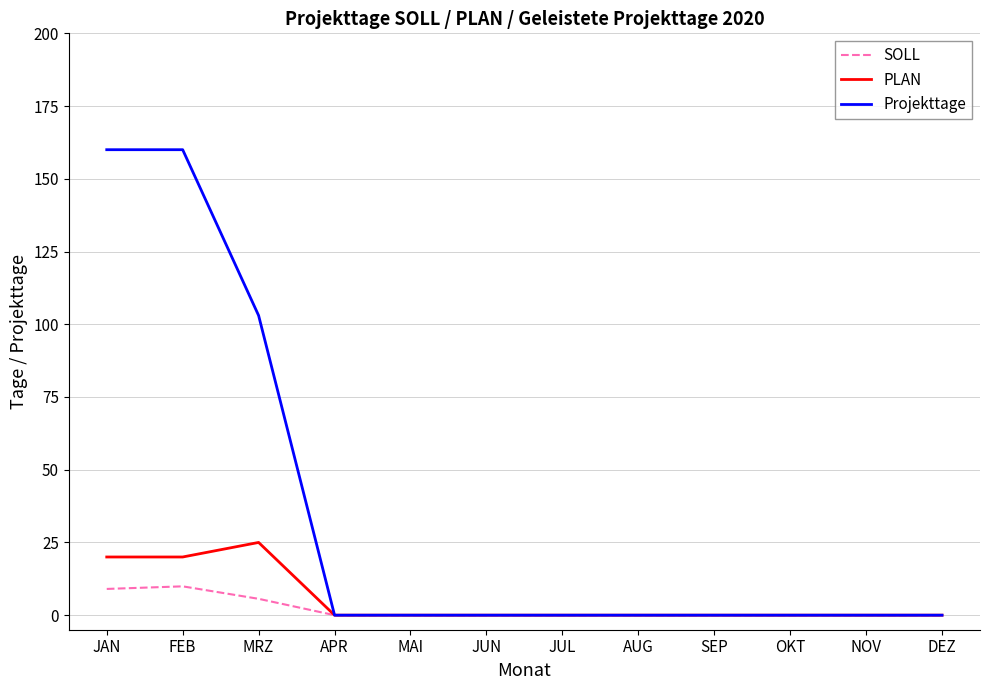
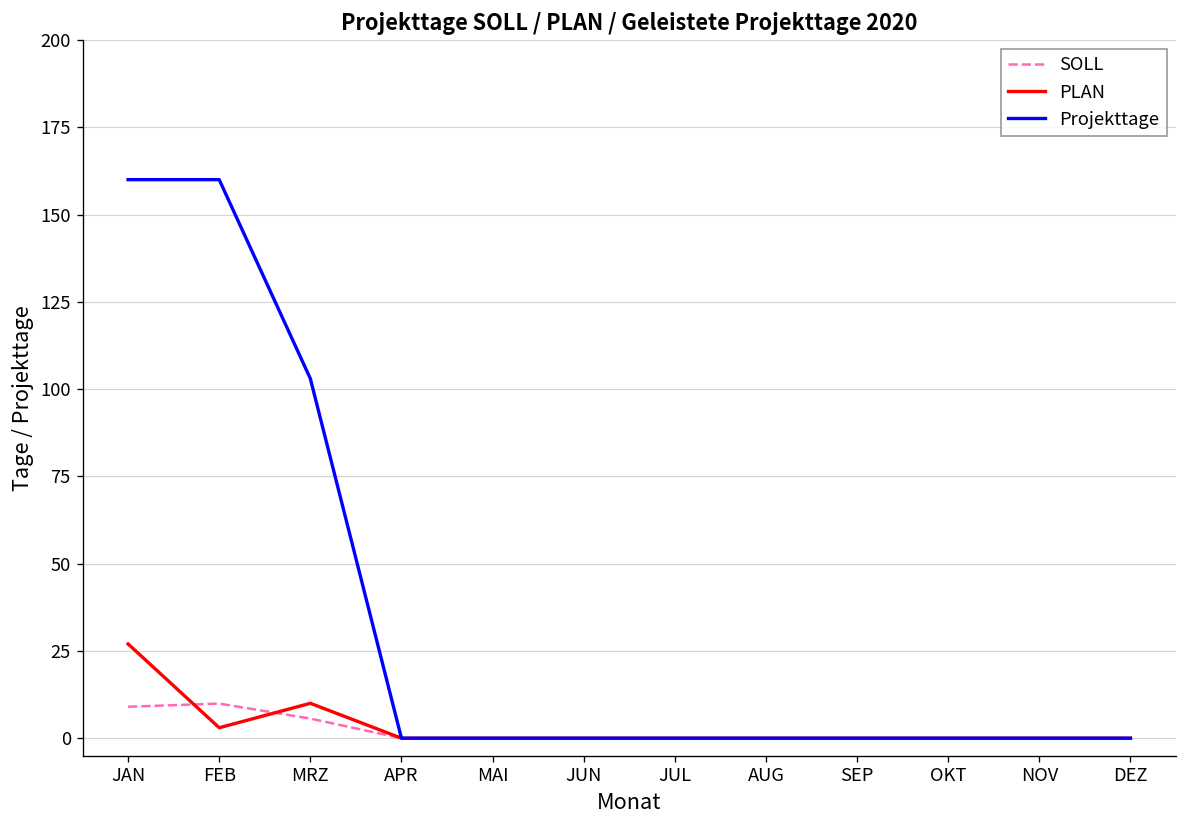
  {
    "SOLL": {
      "JAN": 9,
      "FEB": 10,
      "MRZ": 6
    },
    "PLAN": {
-     "JAN": 20,
-     "FEB": 20,
-     "MRZ": 25
+     "JAN": 27,
+     "FEB": 3,
+     "MRZ": 10
    },
    "Projekttage": {
      "JAN": 160,
      "FEB": 160,
      "MRZ": 103
    }
  }
